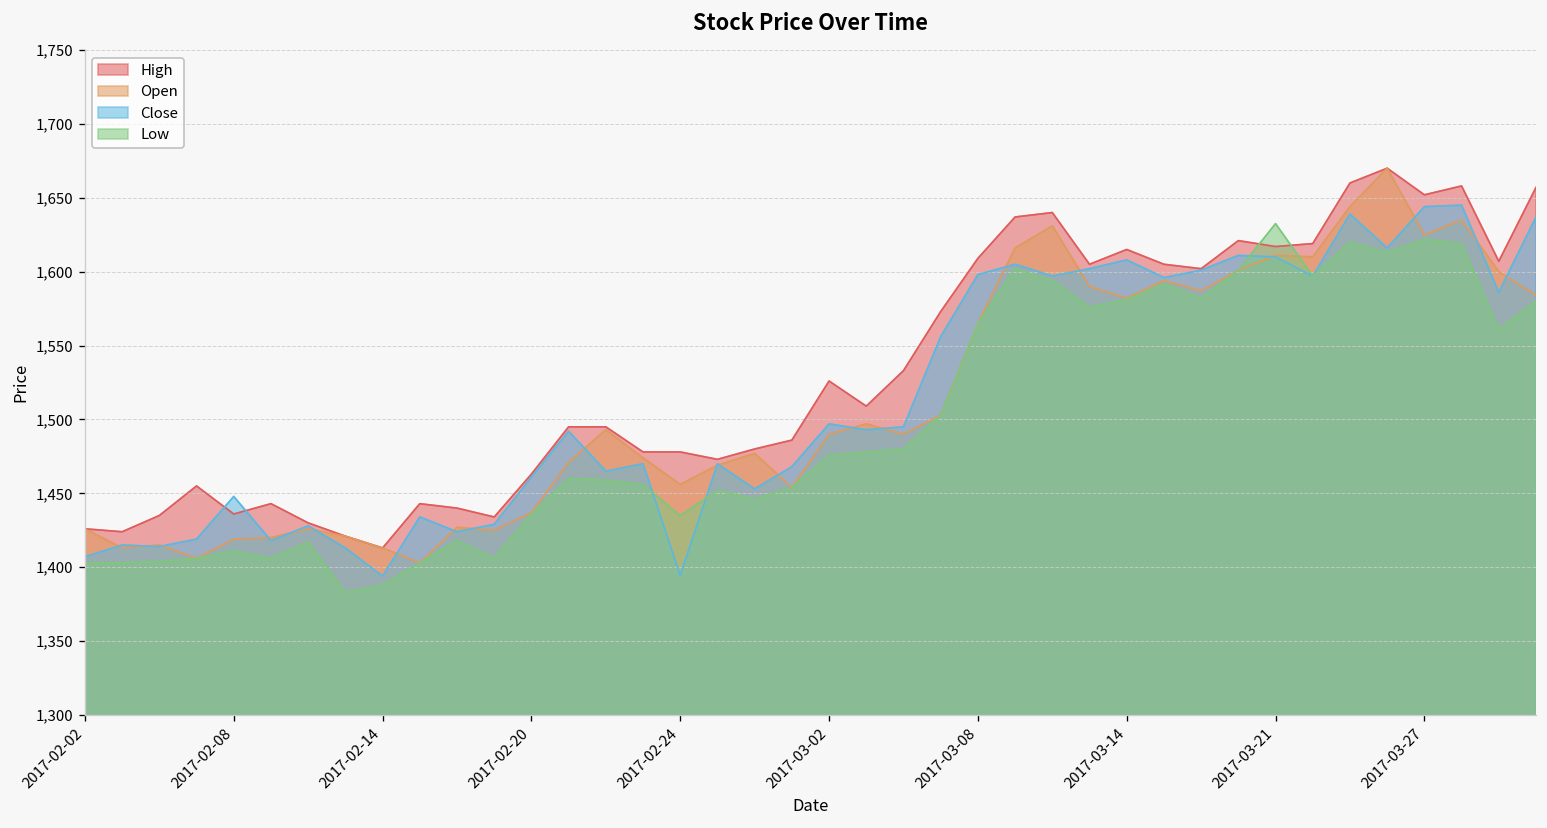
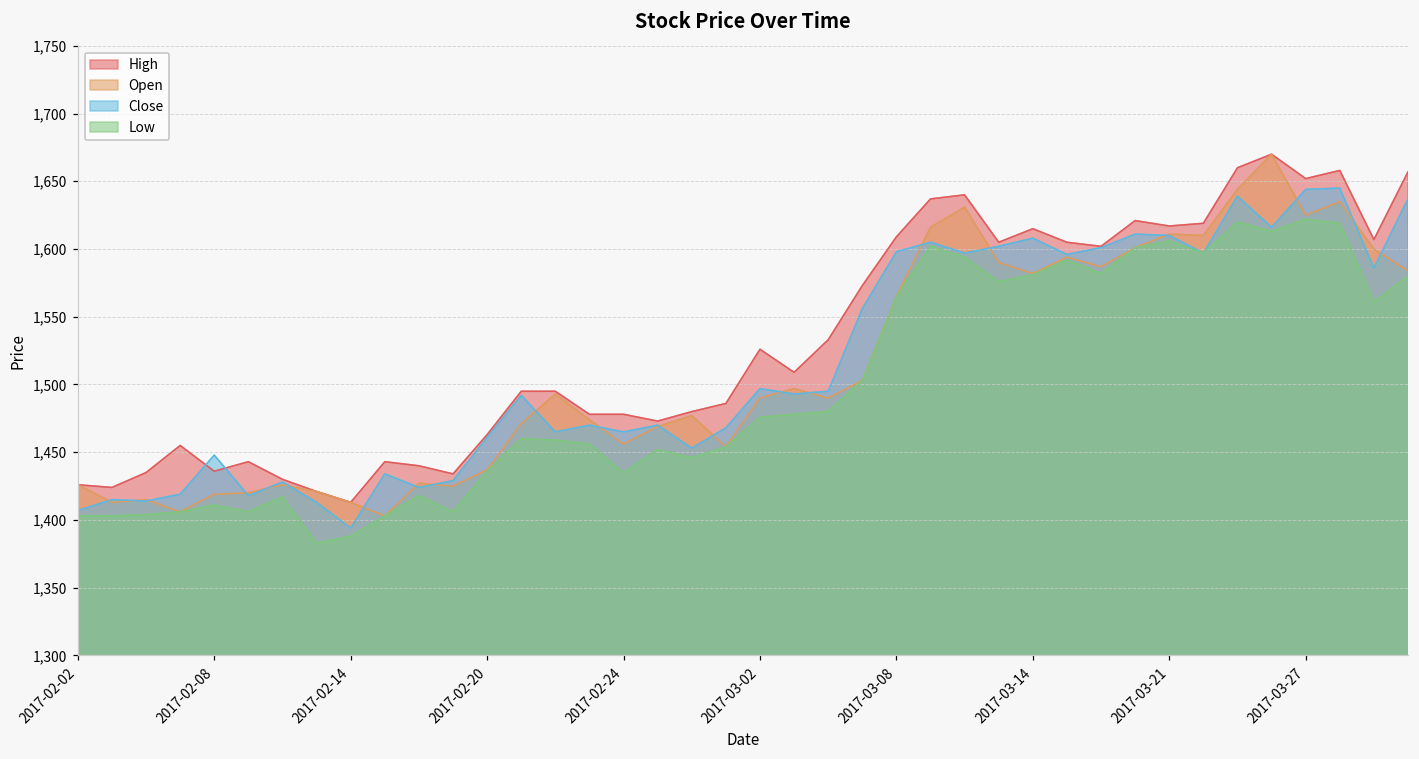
  {
    "Close": {
      "2017-02-02": "1,407",
      "2017-02-08": "1,448",
      "2017-02-14": "1,394",
-     "2017-02-24": "1,394",
+     "2017-02-24": "1,465",
      "2017-03-02": "1,497",
      "2017-03-08": "1,598",
      "2017-03-14": "1,608",
      "2017-03-27": "1,644"
    },
    "Low": {
      "2017-02-02": "1,403",
      "2017-02-08": "1,411",
      "2017-02-14": "1,388",
      "2017-02-24": "1,435",
      "2017-03-02": "1,476",
-     "2017-03-21": "1,633",
+     "2017-03-21": "1,606",
      "2017-03-27": "1,622"
    }
  }
